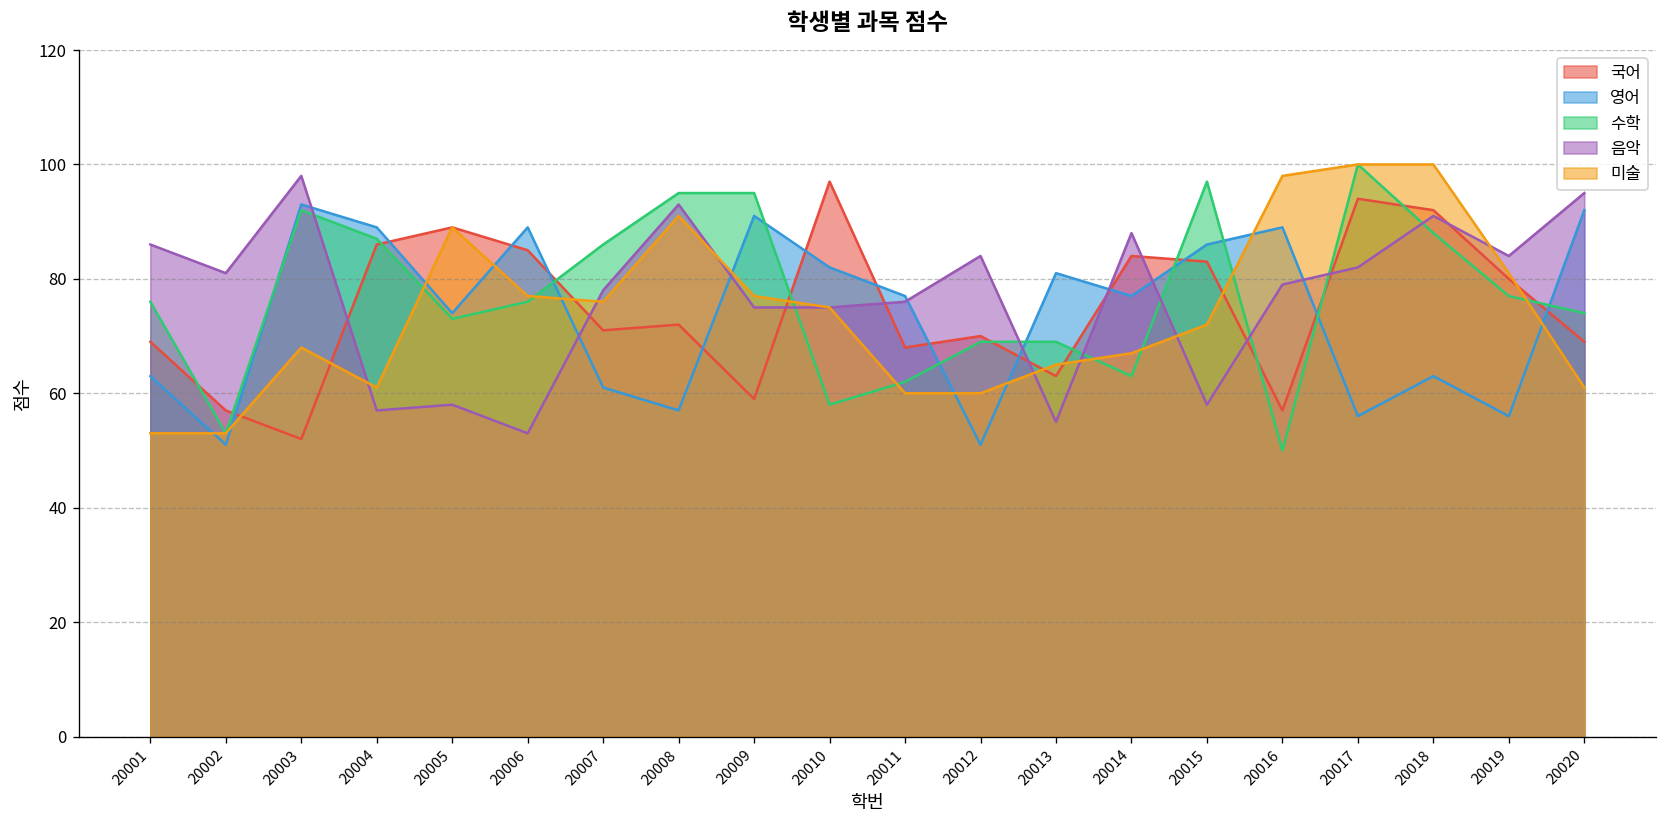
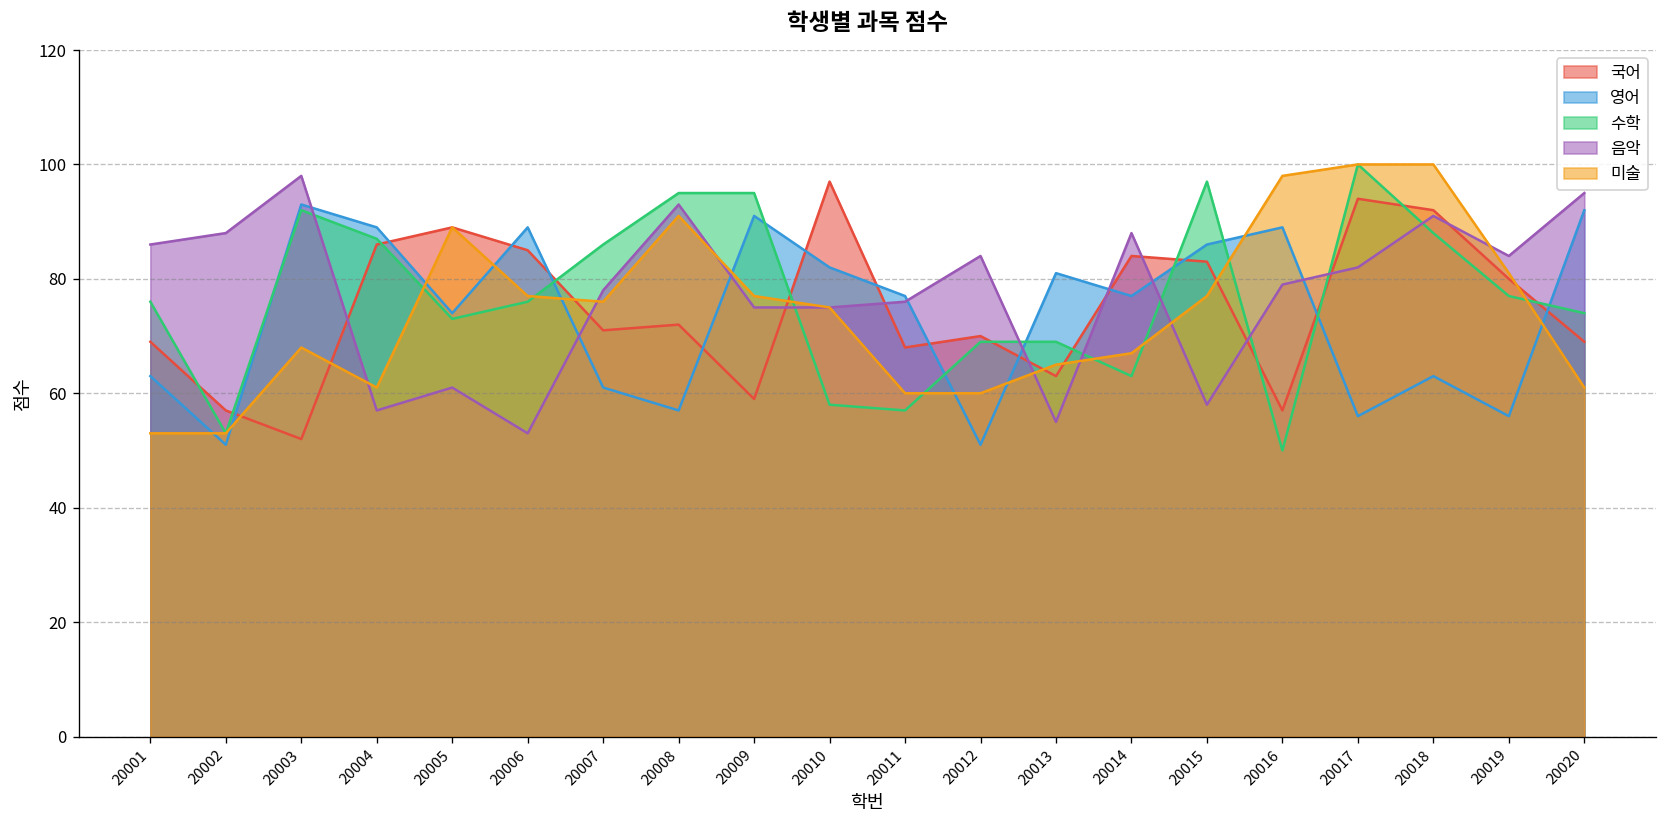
  {
    "국어": {
      "20001": 69,
      "20002": 57,
      "20003": 52,
      "20004": 86,
      "20006": 85,
      "20007": 71,
      "20008": 72,
      "20009": 59,
      "20010": 97,
      "20011": 68,
      "20012": 70,
      "20013": 63,
      "20014": 84,
      "20015": 83,
      "20016": 57,
      "20017": 94,
      "20018": 92,
      "20019": 80,
      "20020": 69
    },
    "영어": {
      "20001": 63,
      "20002": 51,
      "20003": 93,
      "20004": 89,
      "20005": 74,
      "20006": 89,
      "20007": 61,
      "20008": 57,
      "20009": 91,
      "20010": 82,
      "20011": 77,
      "20012": 51,
      "20013": 81,
      "20014": 77,
      "20015": 86,
      "20016": 89,
      "20017": 56,
      "20018": 63,
      "20019": 56,
      "20020": 92
    },
    "수학": {
      "20001": 76,
      "20003": 92,
      "20004": 87,
      "20005": 73,
      "20006": 76,
      "20007": 86,
      "20008": 95,
      "20009": 95,
      "20010": 58,
-     "20011": 62,
+     "20011": 57,
      "20012": 69,
      "20013": 69,
      "20014": 63,
      "20015": 97,
      "20016": 50,
      "20018": 88,
      "20019": 77,
      "20020": 74
    },
    "음악": {
      "20001": 86,
-     "20002": 81,
+     "20002": 88,
      "20003": 98,
      "20004": 57,
-     "20005": 58,
+     "20005": 61,
      "20006": 53,
      "20007": 78,
      "20008": 93,
      "20009": 75,
      "20011": 76,
      "20012": 84,
      "20013": 55,
      "20014": 88,
      "20015": 58,
      "20016": 79,
      "20017": 82,
      "20018": 91,
      "20019": 84,
      "20020": 95
    },
    "미술": {
      "20001": 53,
      "20003": 68,
      "20004": 61,
      "20006": 77,
      "20007": 76,
      "20008": 91,
      "20009": 77,
      "20011": 60,
      "20012": 60,
      "20013": 65,
      "20014": 67,
-     "20015": 72,
+     "20015": 77,
      "20016": 98,
      "20018": 100,
      "20019": 81,
      "20020": 61
    }
  }
